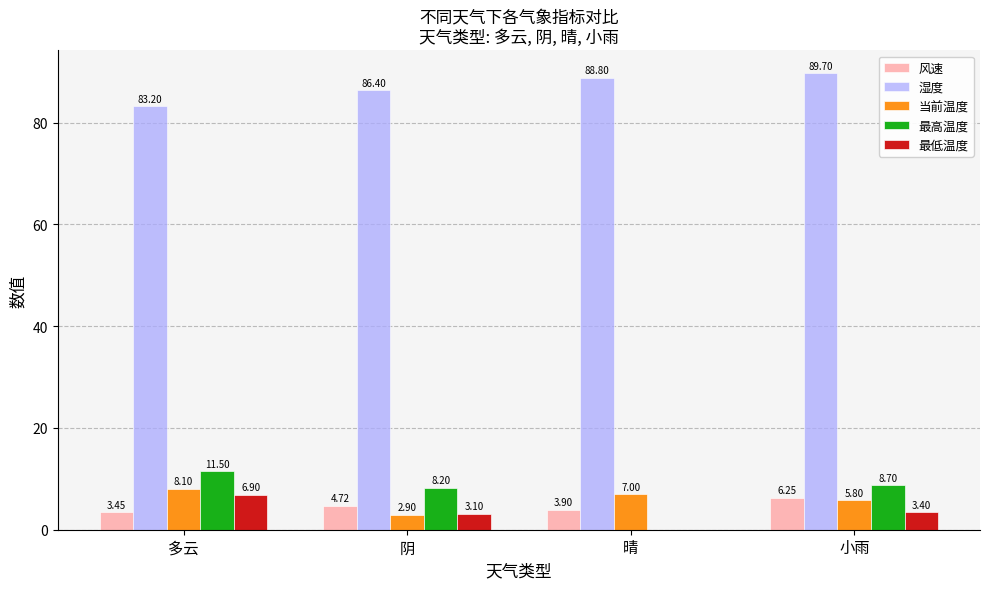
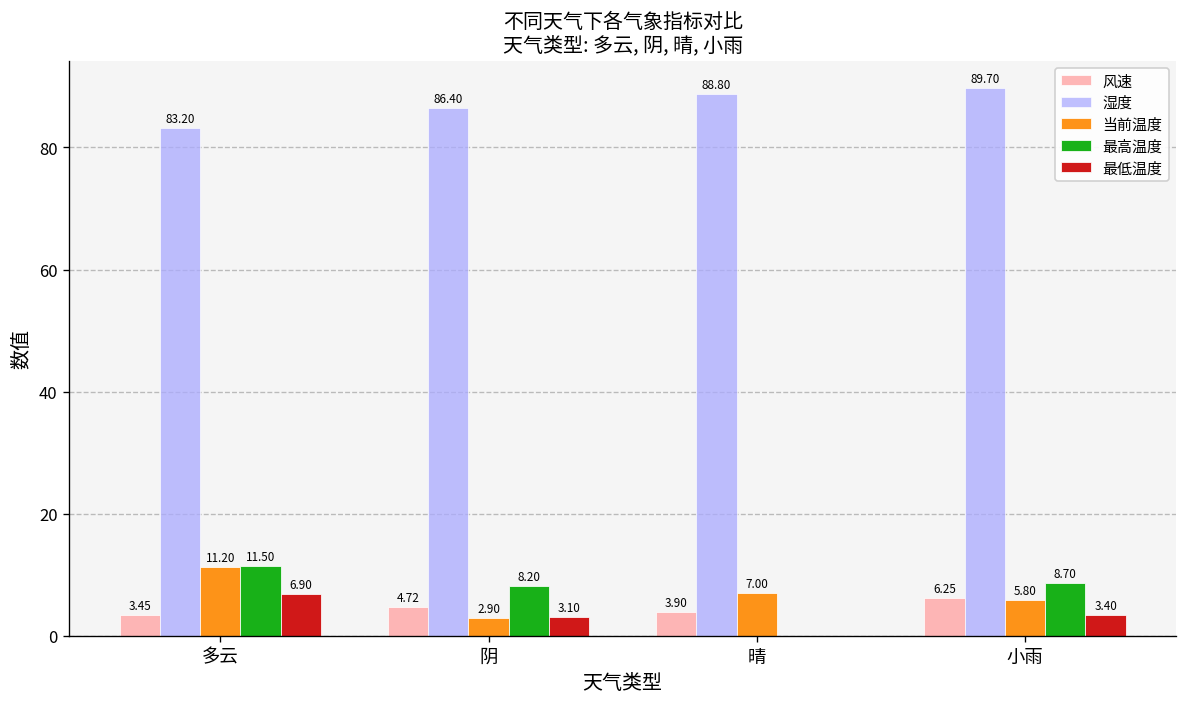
  {
    "风速": {
      "多云": 3.45,
      "阴": 4.72,
      "晴": 3.90,
      "小雨": 6.25
    },
    "湿度": {
      "多云": 83.20,
      "阴": 86.40,
      "晴": 88.80,
      "小雨": 89.70
    },
    "当前温度": {
-     "多云": 8.10,
+     "多云": 11.20,
      "阴": 2.90,
      "晴": 7.00,
      "小雨": 5.80
    },
    "最高温度": {
      "多云": 11.50,
      "阴": 8.20,
      "小雨": 8.70
    },
    "最低温度": {
      "多云": 6.90,
      "阴": 3.10,
      "小雨": 3.40
    }
  }
